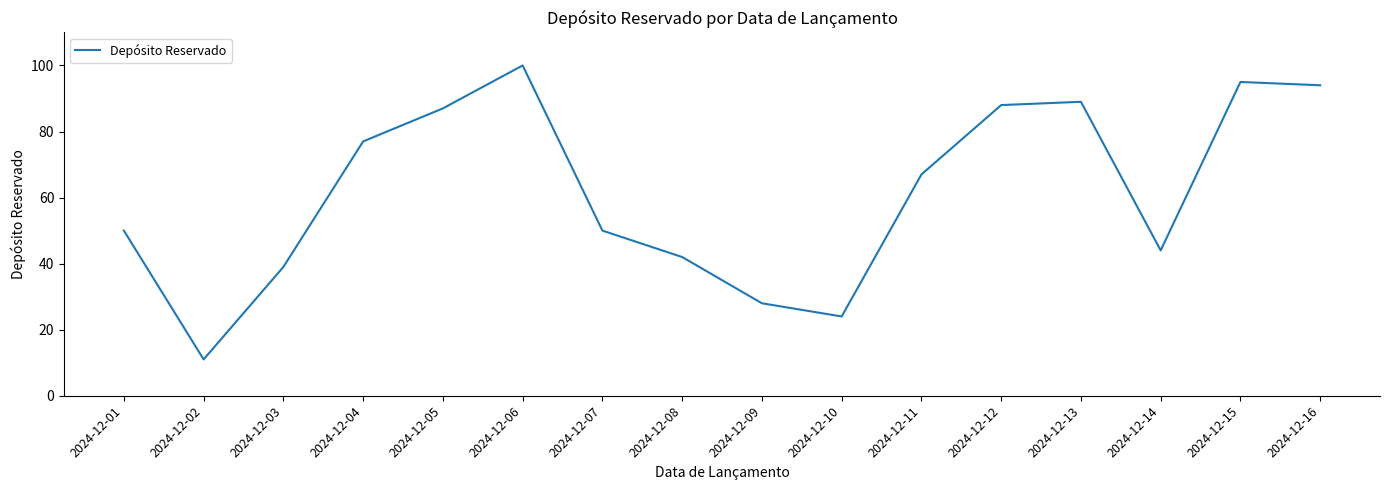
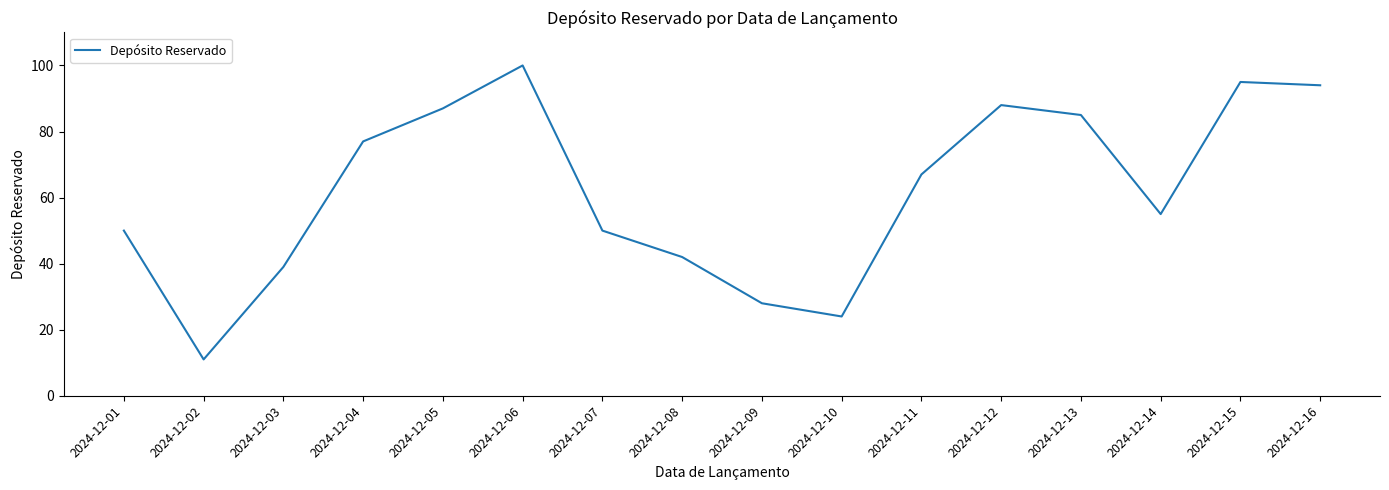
  {
    "2024-12-01": 50,
    "2024-12-02": 11,
    "2024-12-03": 39,
    "2024-12-04": 77,
    "2024-12-05": 87,
    "2024-12-06": 100,
    "2024-12-07": 50,
    "2024-12-08": 42,
    "2024-12-09": 28,
    "2024-12-10": 24,
    "2024-12-11": 67,
    "2024-12-12": 88,
-   "2024-12-13": 89,
-   "2024-12-14": 44,
+   "2024-12-13": 85,
+   "2024-12-14": 55,
    "2024-12-15": 95,
    "2024-12-16": 94
  }
